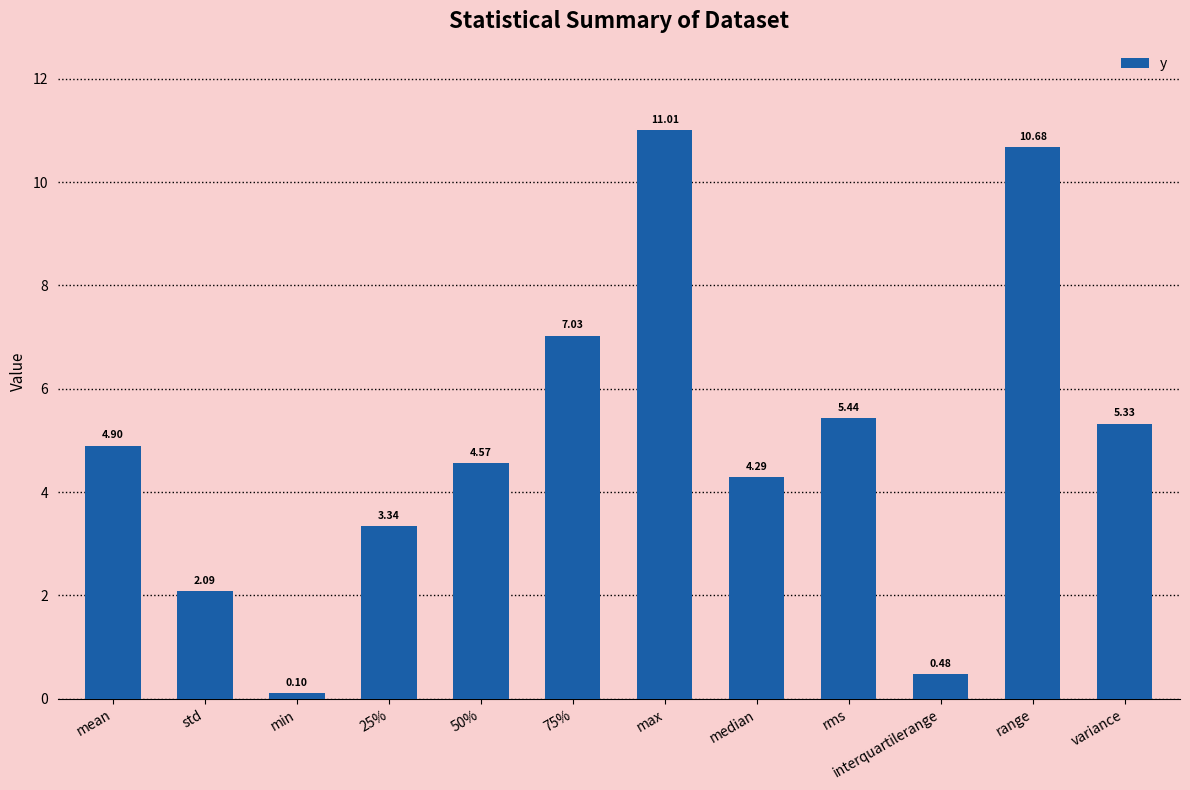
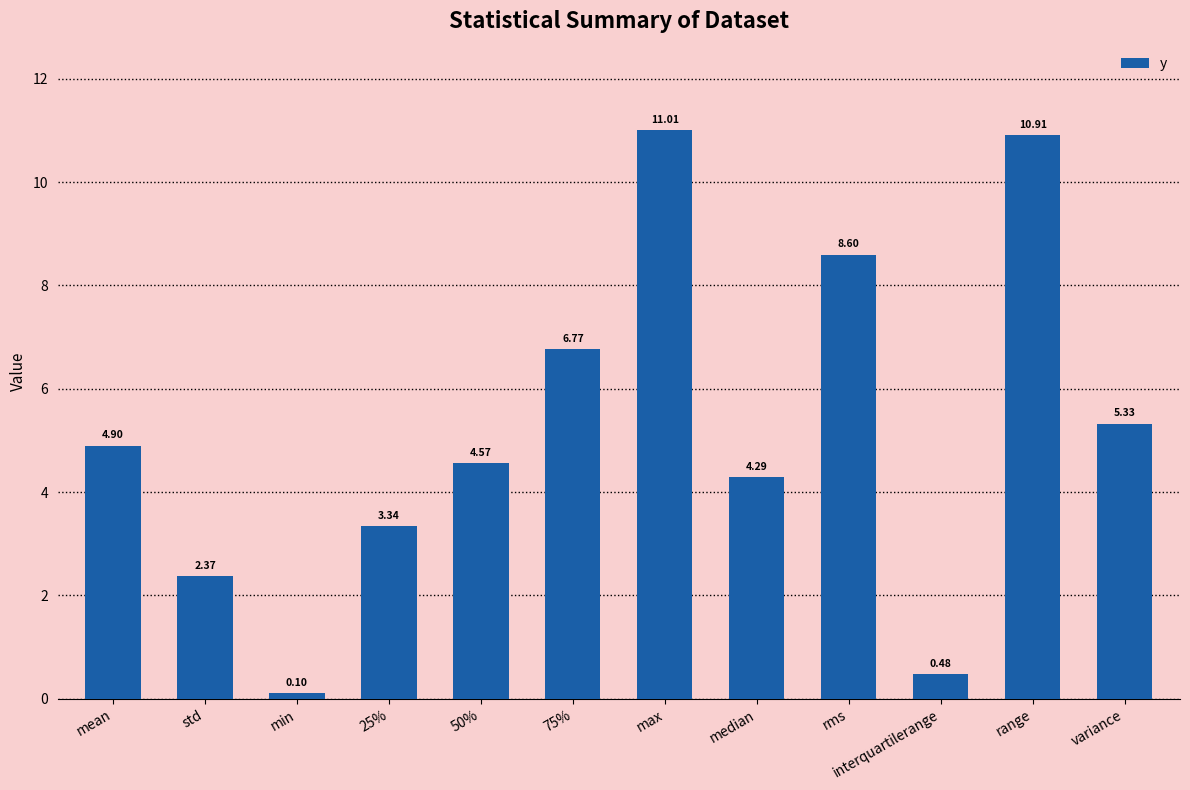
  {
    "mean": 4.90,
-   "std": 2.09,
+   "std": 2.37,
    "min": 0.10,
    "25%": 3.34,
    "50%": 4.57,
-   "75%": 7.03,
+   "75%": 6.77,
    "max": 11.01,
    "median": 4.29,
-   "rms": 5.44,
+   "rms": 8.60,
    "interquartilerange": 0.48,
-   "range": 10.68,
+   "range": 10.91,
    "variance": 5.33
  }
